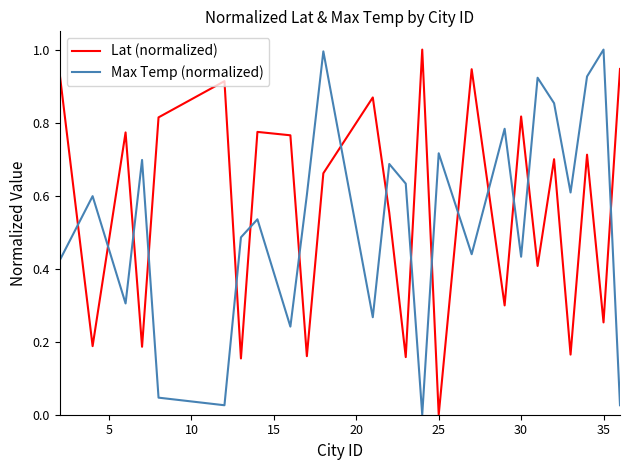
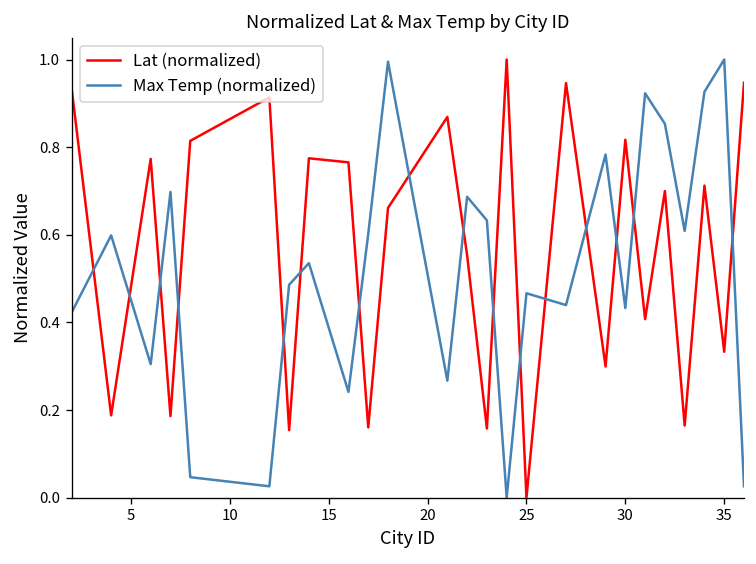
  {
    "Lat (normalized)": {
      "25": 0.00,
      "30": 0.82,
-     "35": 0.25
+     "35": 0.33
    },
    "Max Temp (normalized)": {
-     "25": 0.72,
+     "25": 0.47,
      "30": 0.43,
      "35": 1.00
    }
  }
